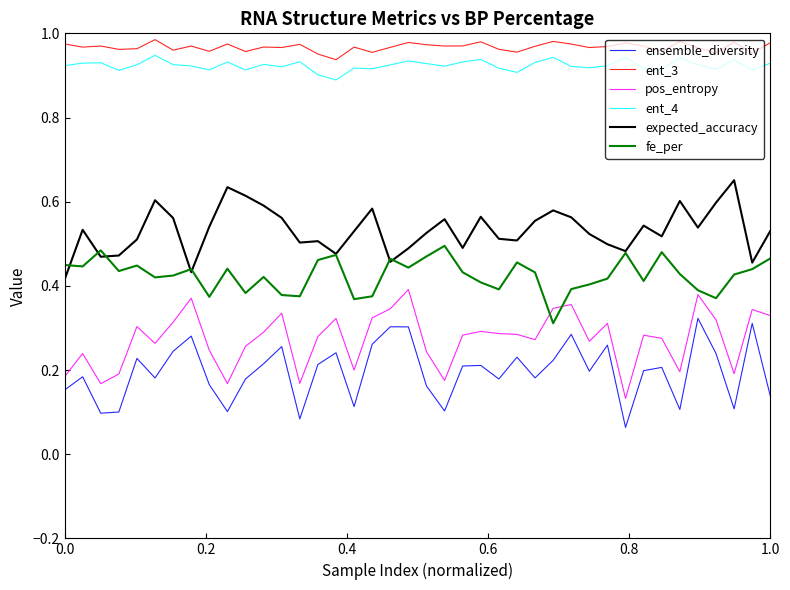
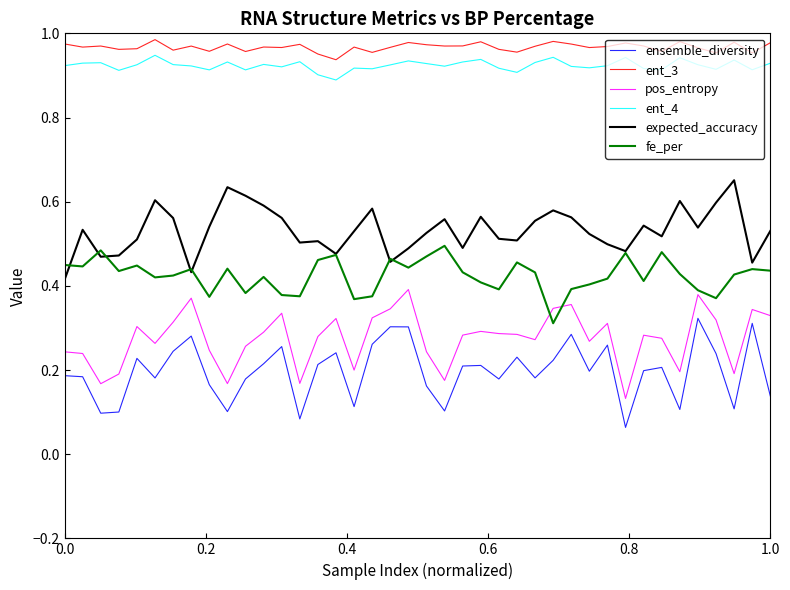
  {
    "ensemble_diversity": {
-     "0.0": 0.15,
+     "0.0": 0.19,
      "1.0": 0.14
    },
    "ent_3": {
      "0.0": 0.97,
      "1.0": 0.98
    },
    "pos_entropy": {
-     "0.0": 0.18,
+     "0.0": 0.24,
      "1.0": 0.33
    },
    "ent_4": {
      "0.0": 0.92,
      "1.0": 0.93
    },
    "expected_accuracy": {
      "0.0": 0.41,
      "1.0": 0.53
    },
    "fe_per": {
      "0.0": 0.45,
-     "1.0": 0.47
+     "1.0": 0.44
    }
  }
